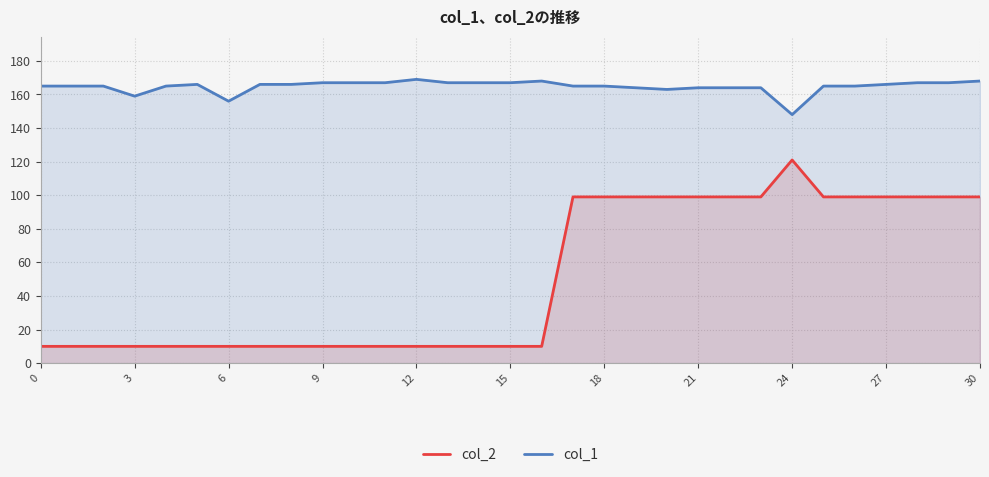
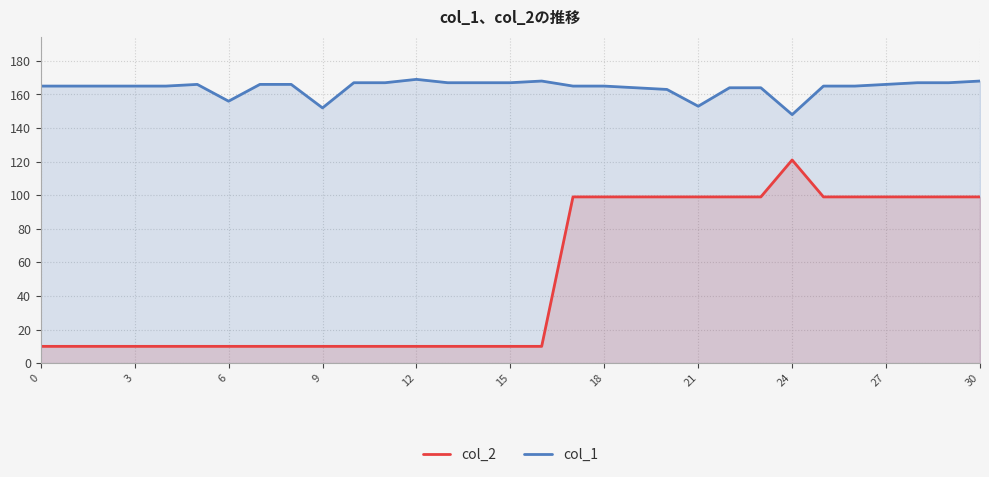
  {
    "col_2": {
      "0": 10,
      "3": 10,
      "6": 10,
      "9": 10,
      "12": 10,
      "15": 10,
      "18": 99,
      "21": 99,
      "24": 121,
      "27": 99,
      "30": 99
    },
    "col_1": {
      "0": 165,
-     "3": 159,
+     "3": 165,
      "6": 156,
-     "9": 167,
+     "9": 152,
      "12": 169,
      "15": 167,
      "18": 165,
-     "21": 164,
+     "21": 153,
      "24": 148,
      "27": 166,
      "30": 168
    }
  }
